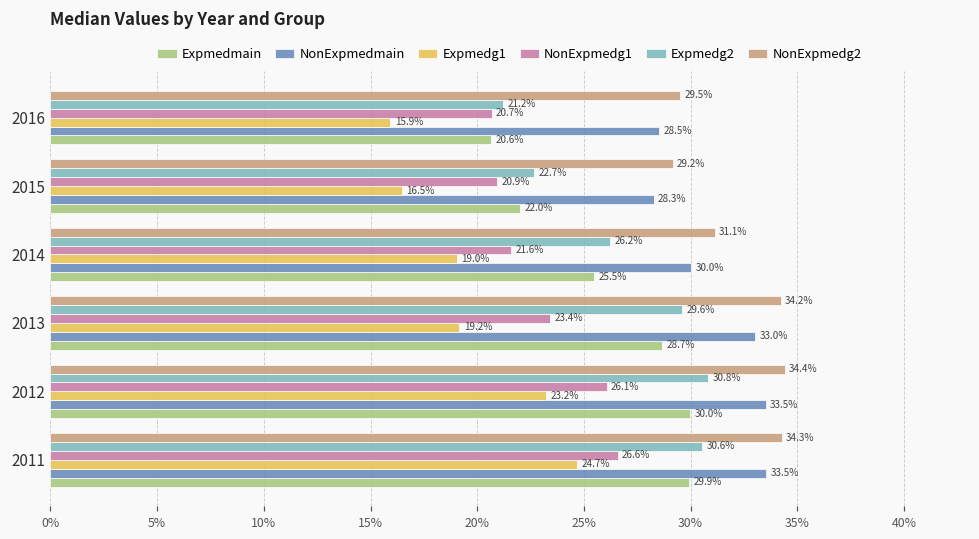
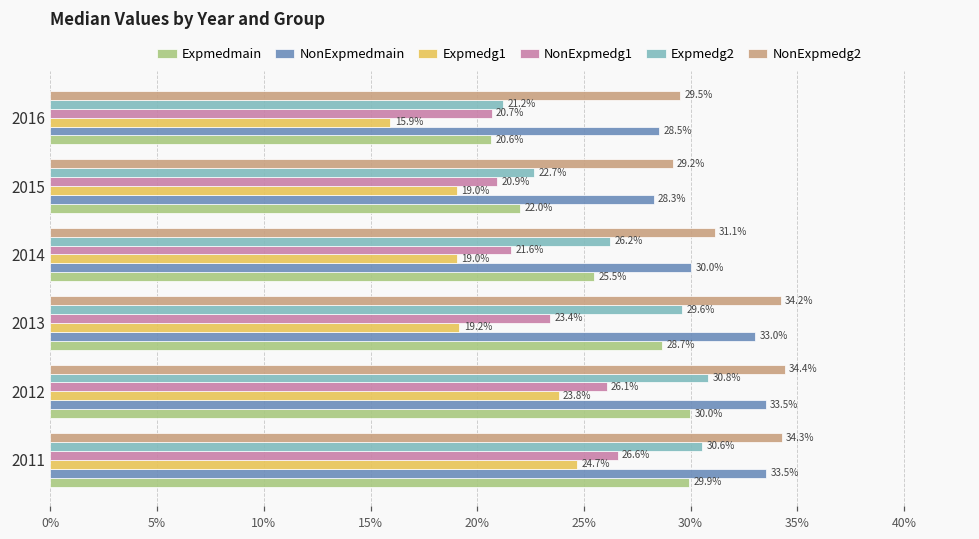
  {
    "Expmedg1": {
      "2016": "15.9%",
-     "2015": "16.5%",
+     "2015": "19.0%",
      "2014": "19.0%",
      "2013": "19.2%",
-     "2012": "23.2%",
+     "2012": "23.8%",
      "2011": "24.7%"
    }
  }
